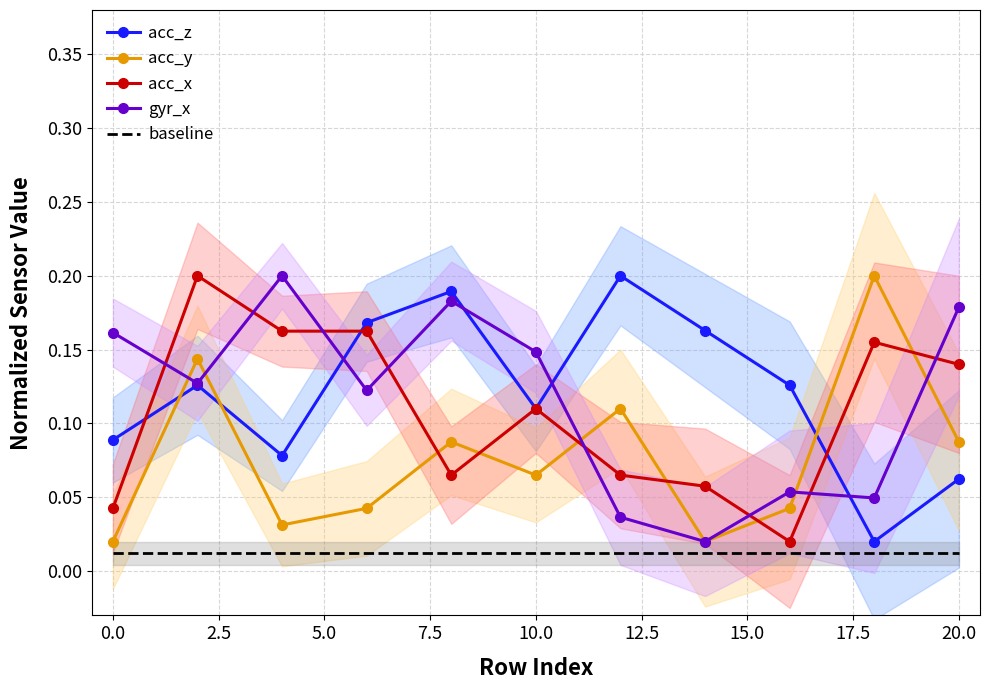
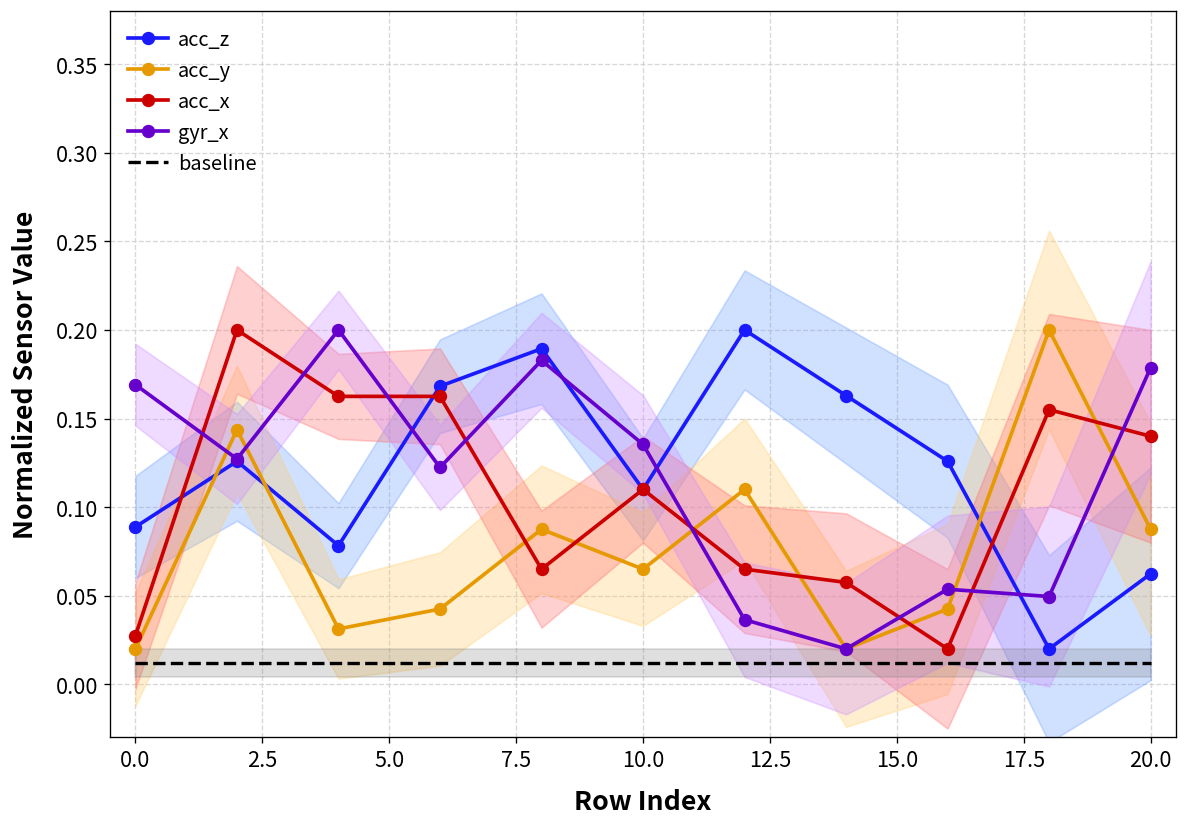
  {
    "acc_z": {
      "0.0": 0.089,
      "20.0": 0.062
    },
    "acc_y": {
      "10.0": 0.065,
      "20.0": 0.087
    },
    "acc_x": {
-     "0.0": 0.042,
+     "0.0": 0.027,
      "20.0": 0.140
    },
    "gyr_x": {
-     "0.0": 0.162,
-     "10.0": 0.148,
+     "0.0": 0.169,
+     "10.0": 0.135,
      "20.0": 0.179
    },
    "baseline": {
      "0.0": 0.012,
      "10.0": 0.012,
      "20.0": 0.012
    }
  }
